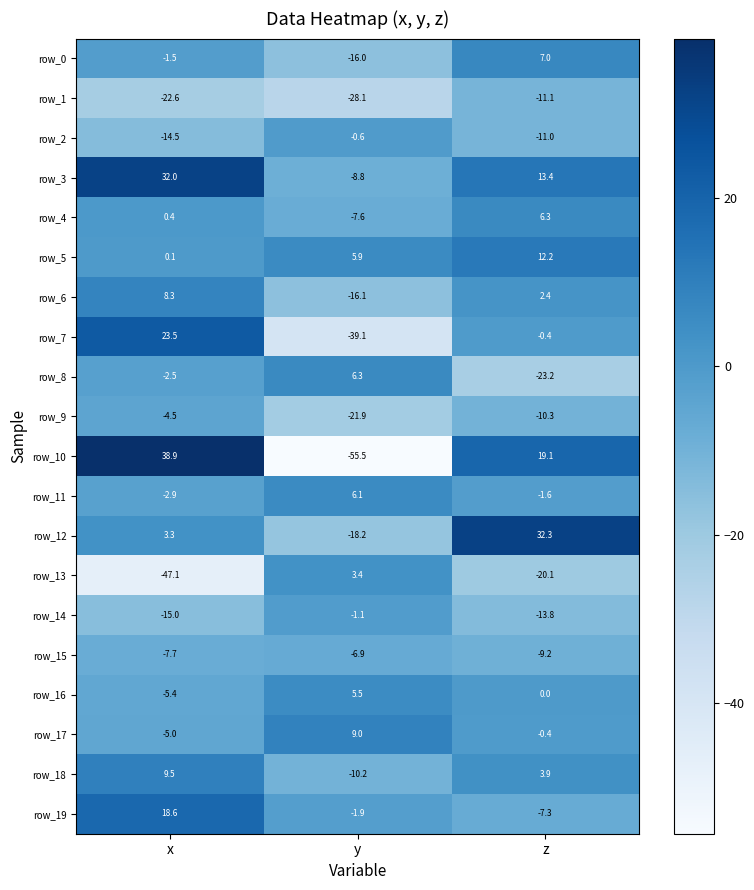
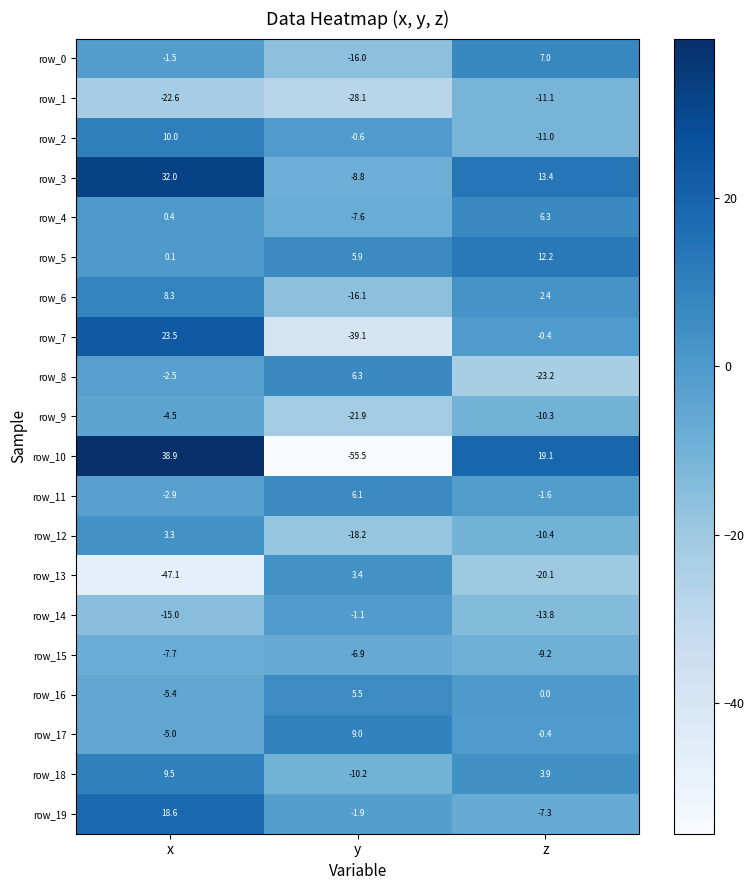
  {
    "row_0": {
      "x": -1.5,
      "y": -16.0,
      "z": 7.0
    },
    "row_1": {
      "x": -22.6,
      "y": -28.1,
      "z": -11.1
    },
    "row_2": {
-     "x": -14.5,
+     "x": 10.0,
      "y": -0.6,
      "z": -11.0
    },
    "row_3": {
      "x": 32.0,
      "y": -8.8,
      "z": 13.4
    },
    "row_4": {
      "x": 0.4,
      "y": -7.6,
      "z": 6.3
    },
    "row_5": {
      "x": 0.1,
      "y": 5.9,
      "z": 12.2
    },
    "row_6": {
      "x": 8.3,
      "y": -16.1,
      "z": 2.4
    },
    "row_7": {
      "x": 23.5,
      "y": -39.1,
      "z": -0.4
    },
    "row_8": {
      "x": -2.5,
      "y": 6.3,
      "z": -23.2
    },
    "row_9": {
      "x": -4.5,
      "y": -21.9,
      "z": -10.3
    },
    "row_10": {
      "x": 38.9,
      "y": -55.5,
      "z": 19.1
    },
    "row_11": {
      "x": -2.9,
      "y": 6.1,
      "z": -1.6
    },
    "row_12": {
      "x": 3.3,
      "y": -18.2,
-     "z": 32.3
+     "z": -10.4
    },
    "row_13": {
      "x": -47.1,
      "y": 3.4,
      "z": -20.1
    },
    "row_14": {
      "x": -15.0,
      "y": -1.1,
      "z": -13.8
    },
    "row_15": {
      "x": -7.7,
      "y": -6.9,
      "z": -9.2
    },
    "row_16": {
      "x": -5.4,
      "y": 5.5,
      "z": 0.0
    },
    "row_17": {
      "x": -5.0,
      "y": 9.0,
      "z": -0.4
    },
    "row_18": {
      "x": 9.5,
      "y": -10.2,
      "z": 3.9
    },
    "row_19": {
      "x": 18.6,
      "y": -1.9,
      "z": -7.3
    }
  }
